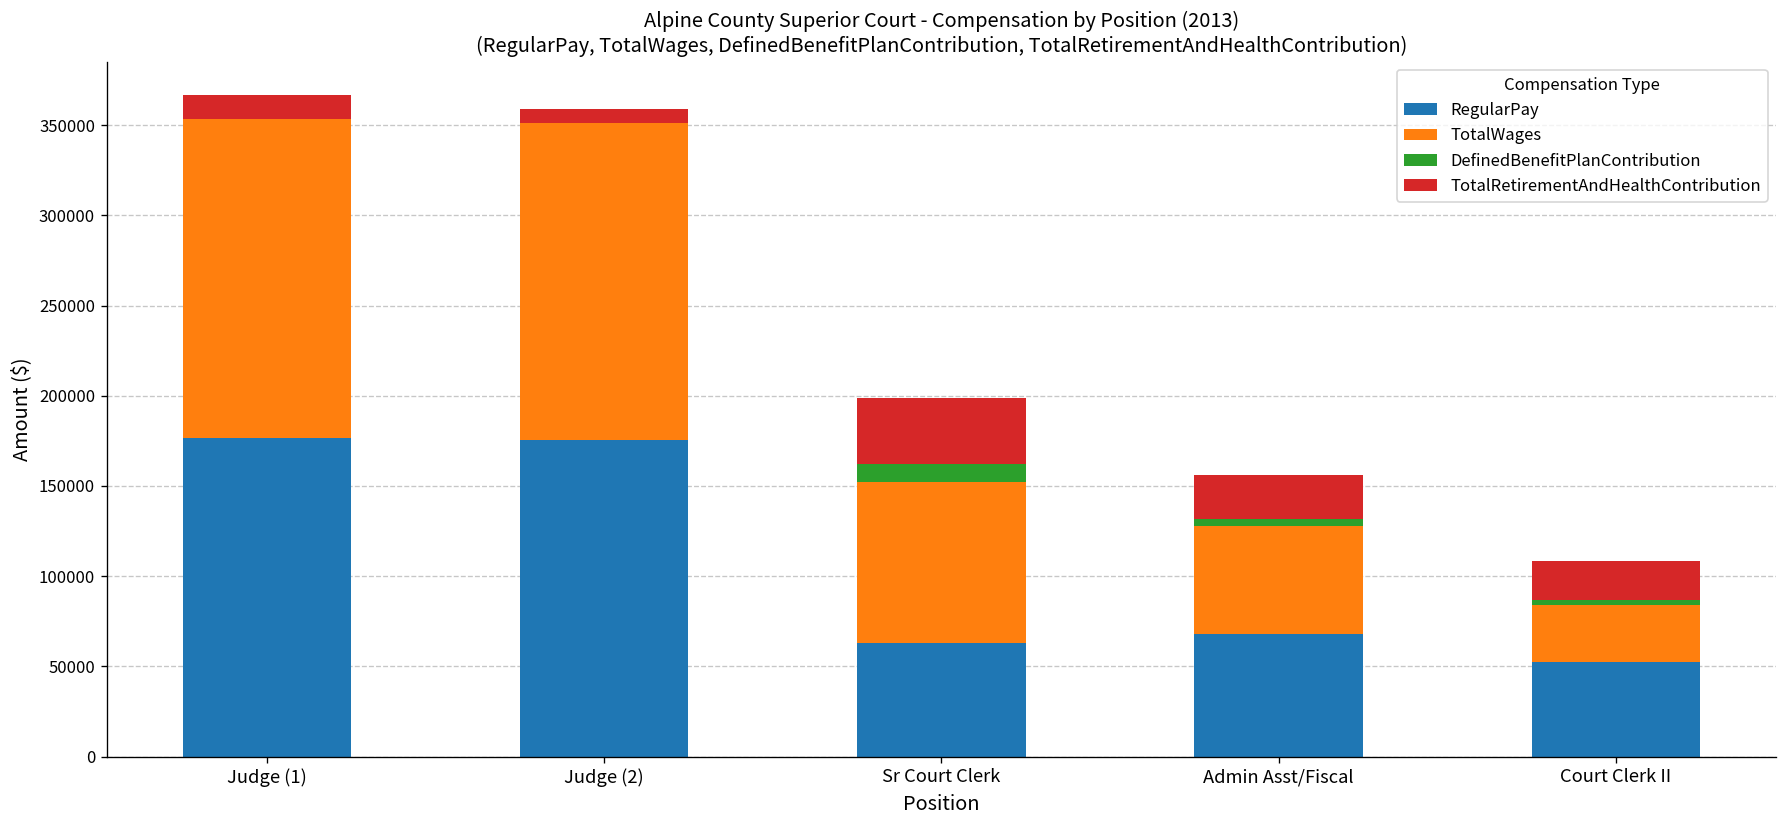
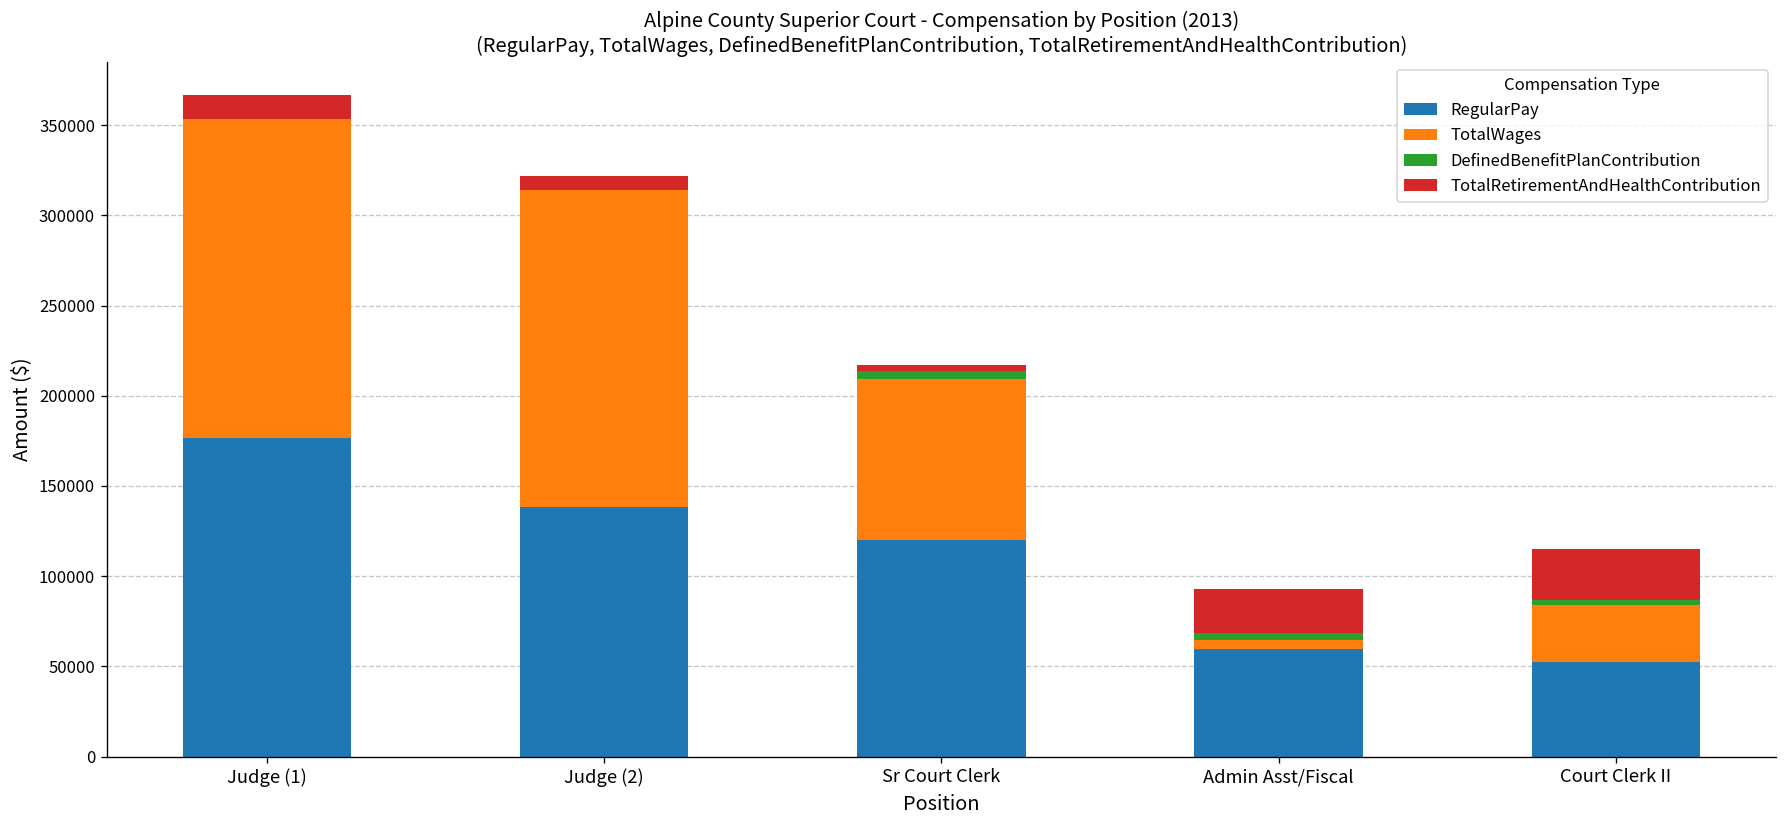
  {
    "RegularPay": {
      "Judge (1)": 177000,
-     "Judge (2)": 176000,
-     "Sr Court Clerk": 63000,
-     "Admin Asst/Fiscal": 68000,
+     "Judge (2)": 139000,
+     "Sr Court Clerk": 120000,
+     "Admin Asst/Fiscal": 60000,
      "Court Clerk II": 53000
    },
    "TotalWages": {
      "Judge (1)": 177000,
      "Judge (2)": 176000,
      "Sr Court Clerk": 89000,
-     "Admin Asst/Fiscal": 60000,
+     "Admin Asst/Fiscal": 5000,
      "Court Clerk II": 31000
    },
    "DefinedBenefitPlanContribution": {
      "Judge (1)": 0,
      "Judge (2)": 0,
-     "Sr Court Clerk": 10000,
+     "Sr Court Clerk": 4000,
      "Admin Asst/Fiscal": 4000,
      "Court Clerk II": 3000
    },
    "TotalRetirementAndHealthContribution": {
      "Judge (1)": 13000,
      "Judge (2)": 7000,
-     "Sr Court Clerk": 37000,
+     "Sr Court Clerk": 3000,
      "Admin Asst/Fiscal": 24000,
-     "Court Clerk II": 22000
+     "Court Clerk II": 28000
    }
  }
